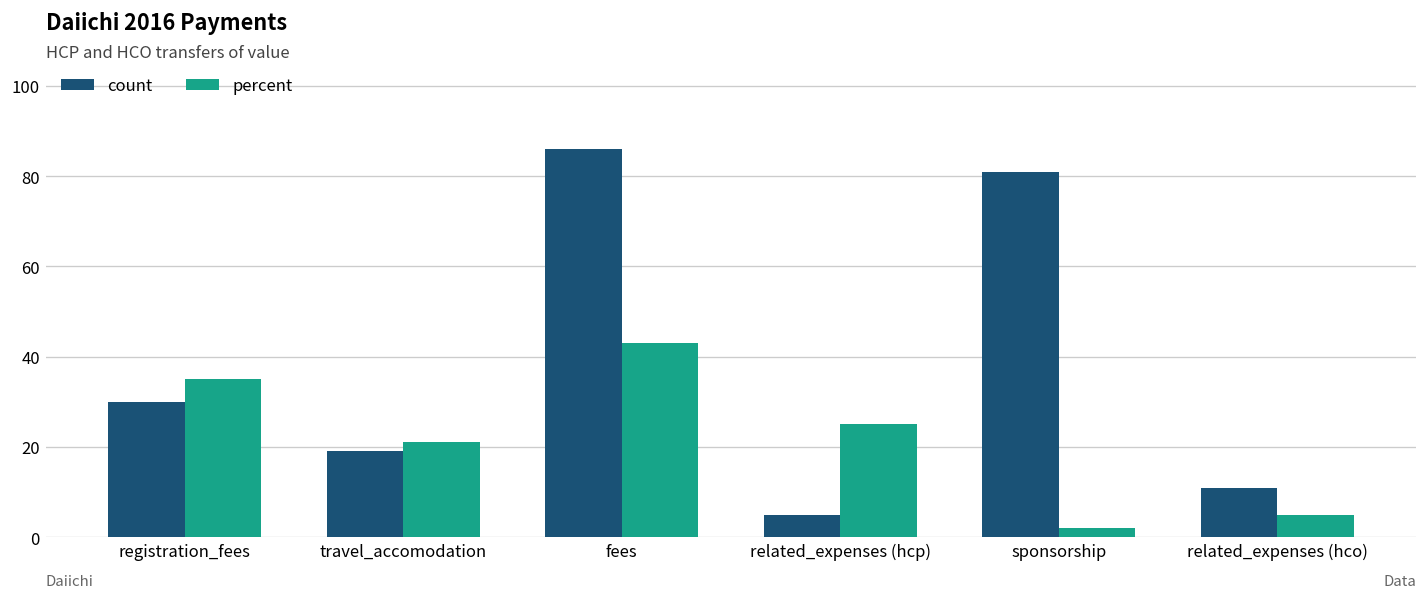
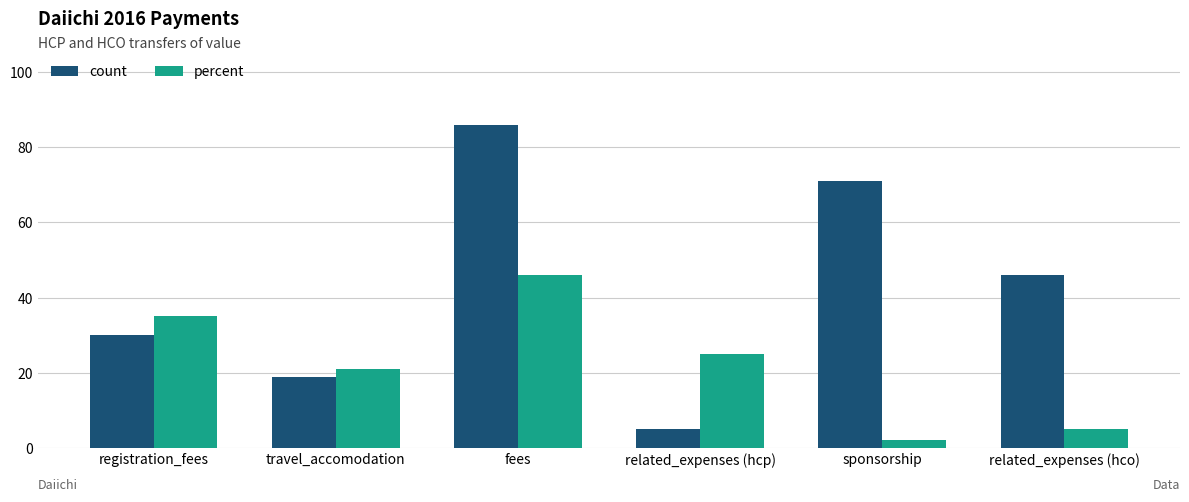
  {
    "count": {
      "registration_fees": 30,
      "travel_accomodation": 19,
      "fees": 86,
      "related_expenses (hcp)": 5,
-     "sponsorship": 81,
-     "related_expenses (hco)": 11
+     "sponsorship": 71,
+     "related_expenses (hco)": 46
    },
    "percent": {
      "registration_fees": 35,
      "travel_accomodation": 21,
-     "fees": 43,
+     "fees": 46,
      "related_expenses (hcp)": 25,
      "sponsorship": 2,
      "related_expenses (hco)": 5
    }
  }
